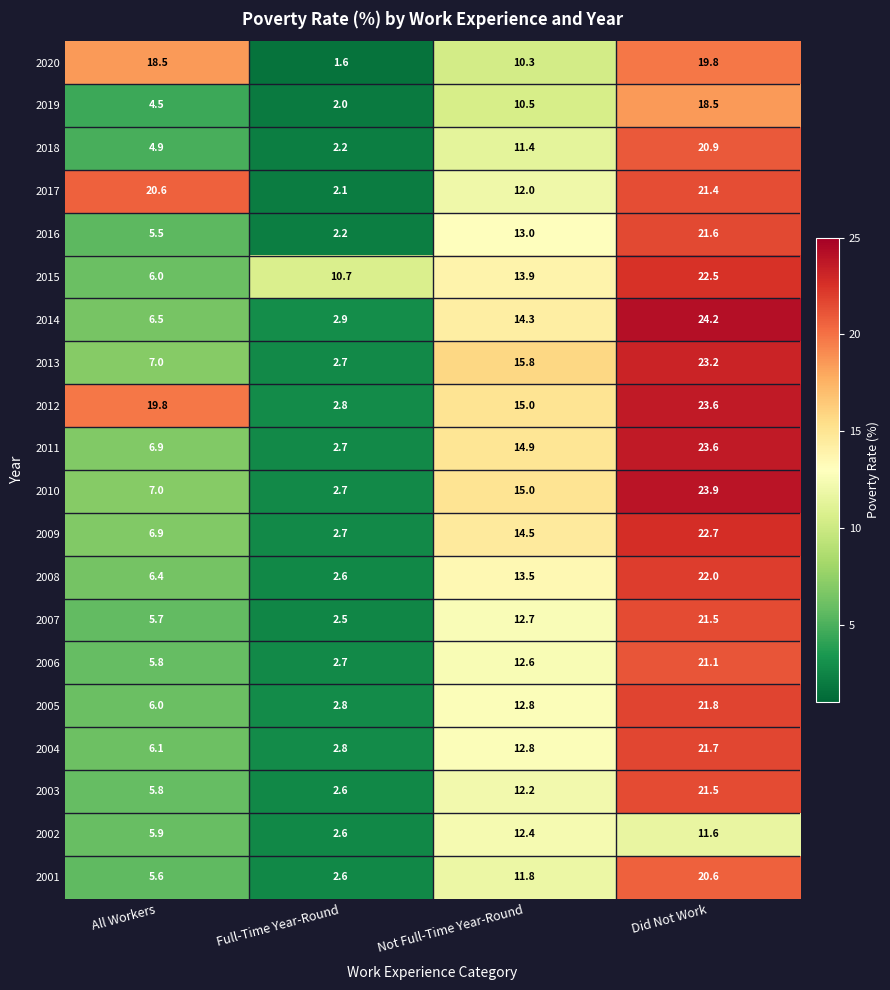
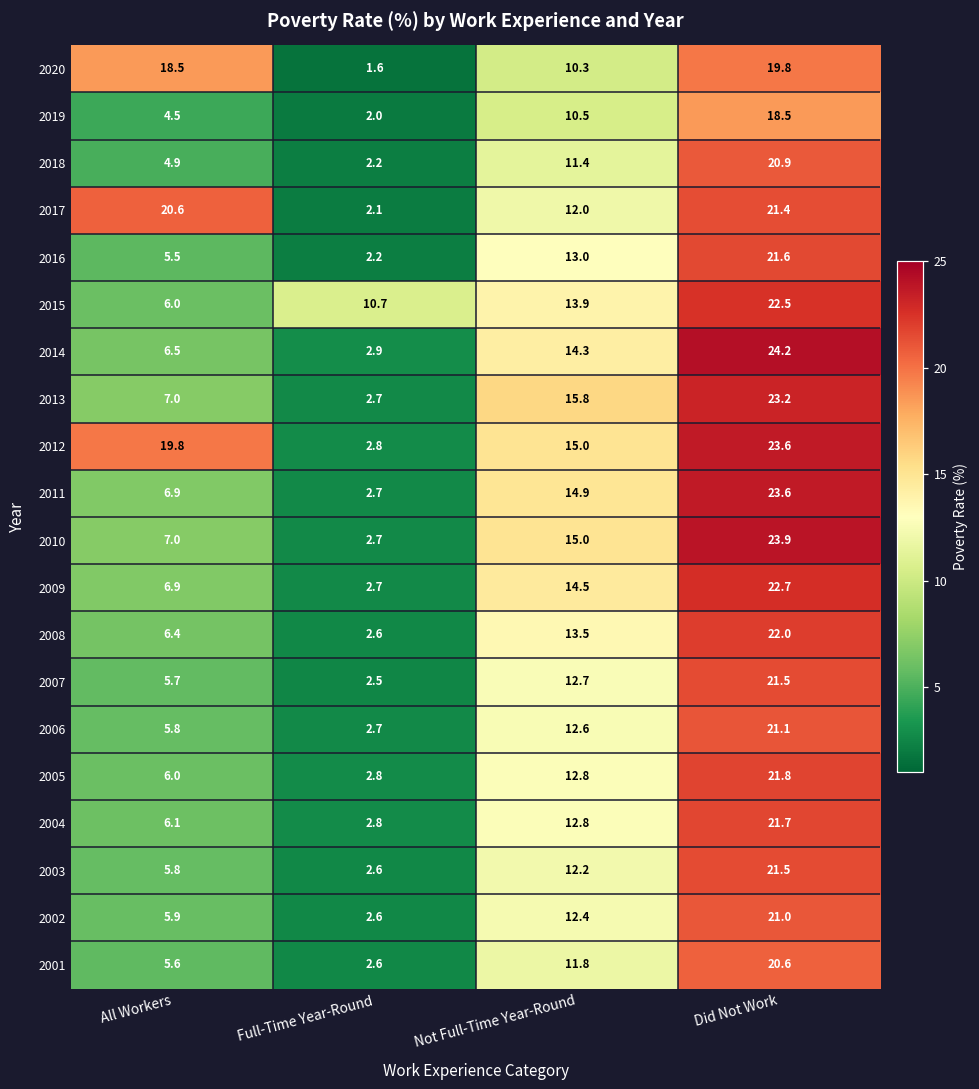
  {
    "2020": {
      "All Workers": 18.5,
      "Full-Time Year-Round": 1.6,
      "Not Full-Time Year-Round": 10.3,
      "Did Not Work": 19.8
    },
    "2019": {
      "All Workers": 4.5,
      "Full-Time Year-Round": 2.0,
      "Not Full-Time Year-Round": 10.5,
      "Did Not Work": 18.5
    },
    "2018": {
      "All Workers": 4.9,
      "Full-Time Year-Round": 2.2,
      "Not Full-Time Year-Round": 11.4,
      "Did Not Work": 20.9
    },
    "2017": {
      "All Workers": 20.6,
      "Full-Time Year-Round": 2.1,
      "Not Full-Time Year-Round": 12.0,
      "Did Not Work": 21.4
    },
    "2016": {
      "All Workers": 5.5,
      "Full-Time Year-Round": 2.2,
      "Not Full-Time Year-Round": 13.0,
      "Did Not Work": 21.6
    },
    "2015": {
      "All Workers": 6.0,
      "Full-Time Year-Round": 10.7,
      "Not Full-Time Year-Round": 13.9,
      "Did Not Work": 22.5
    },
    "2014": {
      "All Workers": 6.5,
      "Full-Time Year-Round": 2.9,
      "Not Full-Time Year-Round": 14.3,
      "Did Not Work": 24.2
    },
    "2013": {
      "All Workers": 7.0,
      "Full-Time Year-Round": 2.7,
      "Not Full-Time Year-Round": 15.8,
      "Did Not Work": 23.2
    },
    "2012": {
      "All Workers": 19.8,
      "Full-Time Year-Round": 2.8,
      "Not Full-Time Year-Round": 15.0,
      "Did Not Work": 23.6
    },
    "2011": {
      "All Workers": 6.9,
      "Full-Time Year-Round": 2.7,
      "Not Full-Time Year-Round": 14.9,
      "Did Not Work": 23.6
    },
    "2010": {
      "All Workers": 7.0,
      "Full-Time Year-Round": 2.7,
      "Not Full-Time Year-Round": 15.0,
      "Did Not Work": 23.9
    },
    "2009": {
      "All Workers": 6.9,
      "Full-Time Year-Round": 2.7,
      "Not Full-Time Year-Round": 14.5,
      "Did Not Work": 22.7
    },
    "2008": {
      "All Workers": 6.4,
      "Full-Time Year-Round": 2.6,
      "Not Full-Time Year-Round": 13.5,
      "Did Not Work": 22.0
    },
    "2007": {
      "All Workers": 5.7,
      "Full-Time Year-Round": 2.5,
      "Not Full-Time Year-Round": 12.7,
      "Did Not Work": 21.5
    },
    "2006": {
      "All Workers": 5.8,
      "Full-Time Year-Round": 2.7,
      "Not Full-Time Year-Round": 12.6,
      "Did Not Work": 21.1
    },
    "2005": {
      "All Workers": 6.0,
      "Full-Time Year-Round": 2.8,
      "Not Full-Time Year-Round": 12.8,
      "Did Not Work": 21.8
    },
    "2004": {
      "All Workers": 6.1,
      "Full-Time Year-Round": 2.8,
      "Not Full-Time Year-Round": 12.8,
      "Did Not Work": 21.7
    },
    "2003": {
      "All Workers": 5.8,
      "Full-Time Year-Round": 2.6,
      "Not Full-Time Year-Round": 12.2,
      "Did Not Work": 21.5
    },
    "2002": {
      "All Workers": 5.9,
      "Full-Time Year-Round": 2.6,
      "Not Full-Time Year-Round": 12.4,
-     "Did Not Work": 11.6
+     "Did Not Work": 21.0
    },
    "2001": {
      "All Workers": 5.6,
      "Full-Time Year-Round": 2.6,
      "Not Full-Time Year-Round": 11.8,
      "Did Not Work": 20.6
    }
  }
